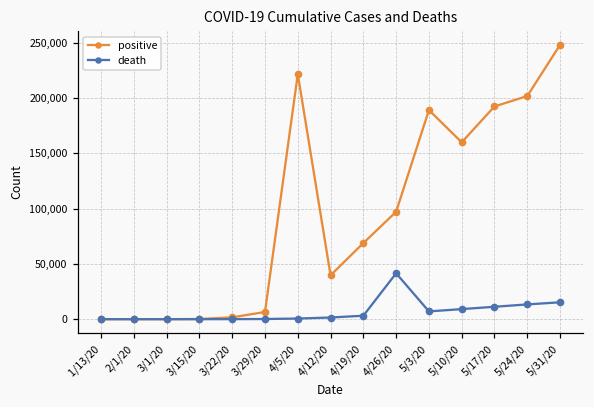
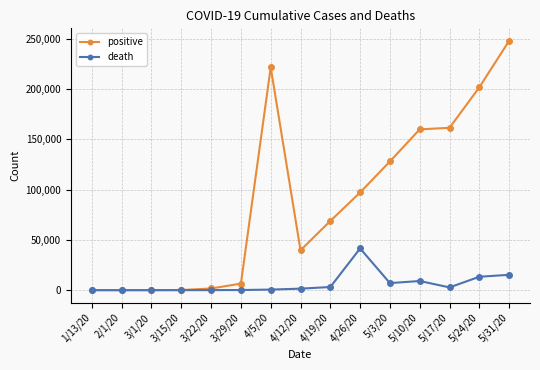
  {
    "positive": {
      "3/29/20": "7,000",
      "4/5/20": "222,000",
      "4/12/20": "40,000",
      "4/19/20": "69,000",
      "4/26/20": "97,000",
-     "5/3/20": "189,000",
+     "5/3/20": "128,000",
      "5/10/20": "160,000",
-     "5/17/20": "192,000",
+     "5/17/20": "162,000",
      "5/24/20": "202,000",
      "5/31/20": "248,000"
    },
    "death": {
      "3/29/20": "0",
      "4/5/20": "1,000",
      "4/12/20": "2,000",
      "4/19/20": "3,000",
      "4/26/20": "42,000",
      "5/3/20": "7,000",
      "5/10/20": "9,000",
-     "5/17/20": "11,000",
+     "5/17/20": "3,000",
      "5/24/20": "13,000",
      "5/31/20": "15,000"
    }
  }
